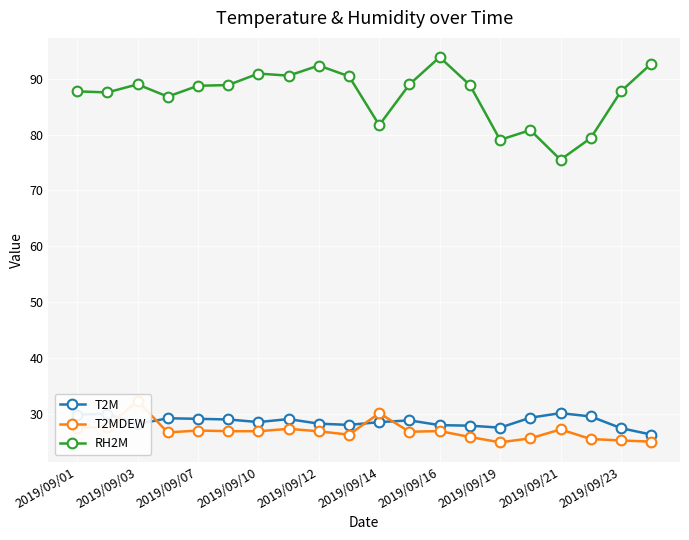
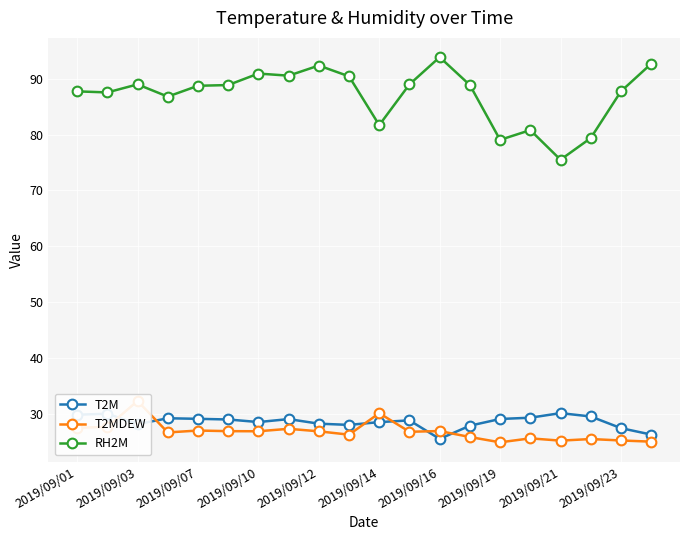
  {
    "T2M": {
      "2019/09/07": 29,
      "2019/09/10": 29,
      "2019/09/12": 28,
      "2019/09/14": 28,
-     "2019/09/16": 28,
-     "2019/09/19": 28,
+     "2019/09/16": 25,
+     "2019/09/19": 29,
      "2019/09/21": 30,
      "2019/09/23": 27
    },
    "T2MDEW": {
      "2019/09/07": 27,
      "2019/09/10": 27,
      "2019/09/12": 27,
      "2019/09/14": 30,
      "2019/09/16": 27,
      "2019/09/19": 25,
-     "2019/09/21": 27,
+     "2019/09/21": 25,
      "2019/09/23": 25
    },
    "RH2M": {
      "2019/09/01": 88,
      "2019/09/03": 89,
      "2019/09/07": 89,
      "2019/09/10": 91,
      "2019/09/12": 92,
      "2019/09/14": 82,
      "2019/09/16": 94,
      "2019/09/19": 79,
      "2019/09/21": 76,
      "2019/09/23": 88
    }
  }
